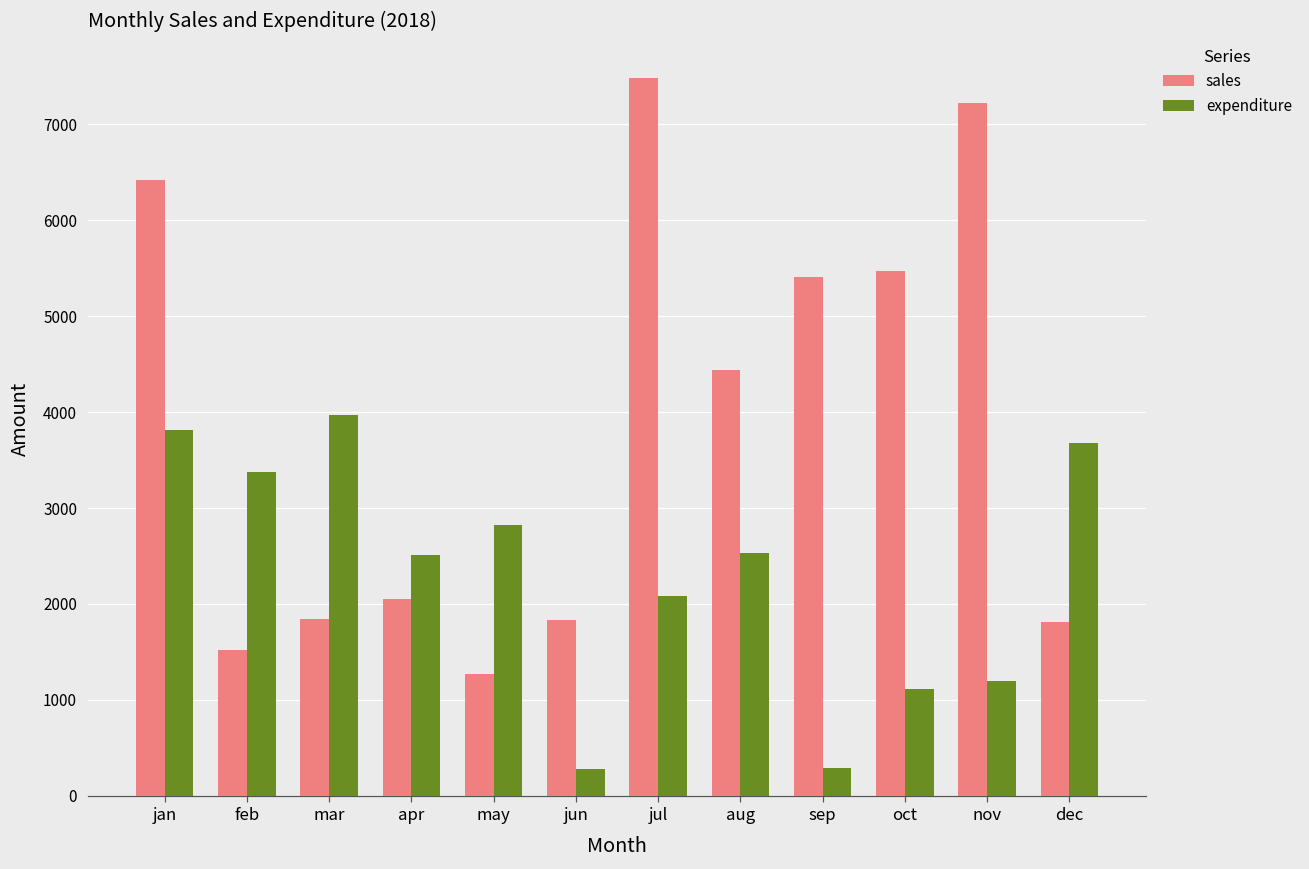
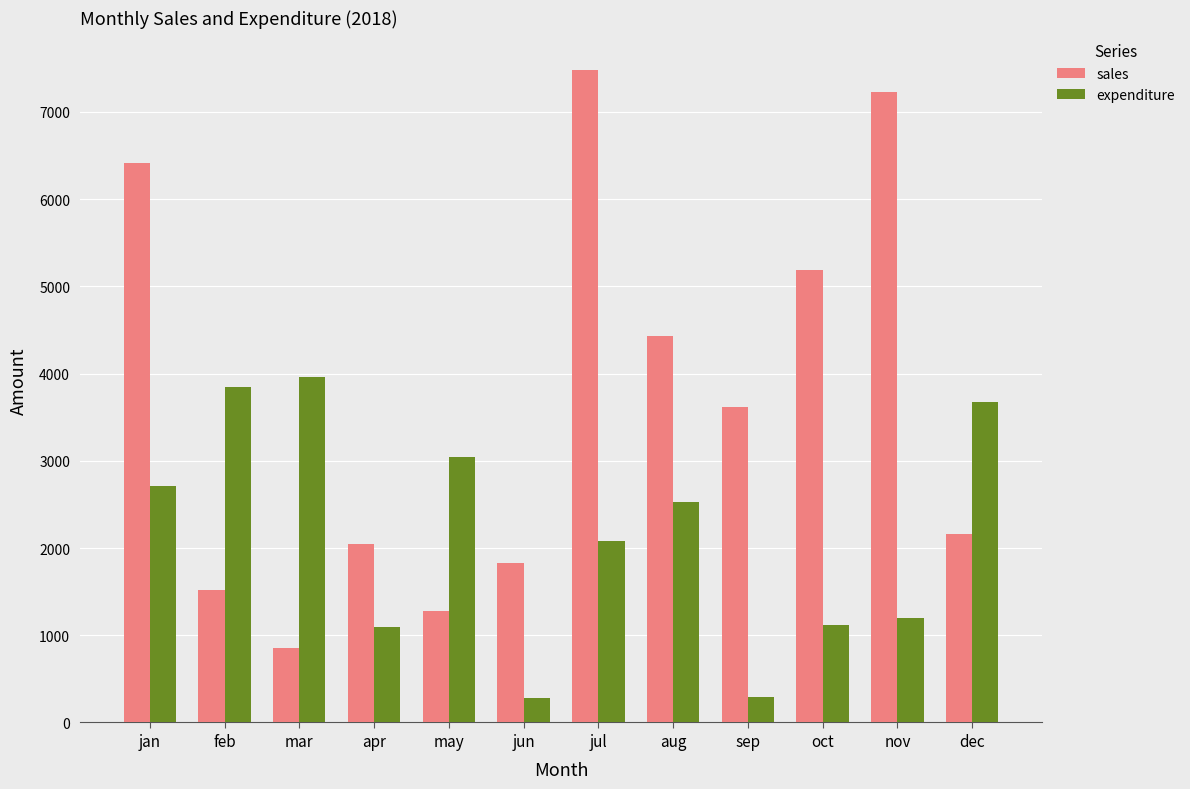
  {
    "sales": {
      "jan": 6400,
      "feb": 1500,
-     "mar": 1800,
+     "mar": 900,
      "apr": 2100,
      "may": 1300,
      "jun": 1800,
      "jul": 7500,
      "aug": 4400,
-     "sep": 5400,
-     "oct": 5500,
+     "sep": 3600,
+     "oct": 5200,
      "nov": 7200,
-     "dec": 1800
+     "dec": 2200
    },
    "expenditure": {
-     "jan": 3800,
-     "feb": 3400,
+     "jan": 2700,
+     "feb": 3800,
      "mar": 4000,
-     "apr": 2500,
-     "may": 2800,
+     "apr": 1100,
+     "may": 3000,
      "jun": 300,
      "jul": 2100,
      "aug": 2500,
      "sep": 300,
      "oct": 1100,
      "nov": 1200,
      "dec": 3700
    }
  }
